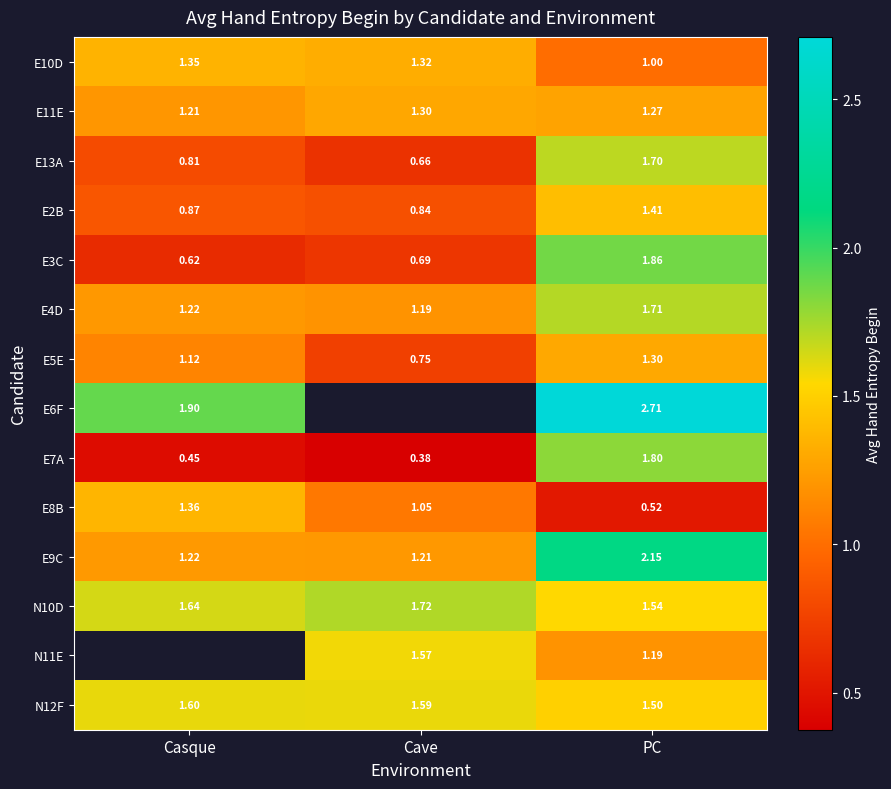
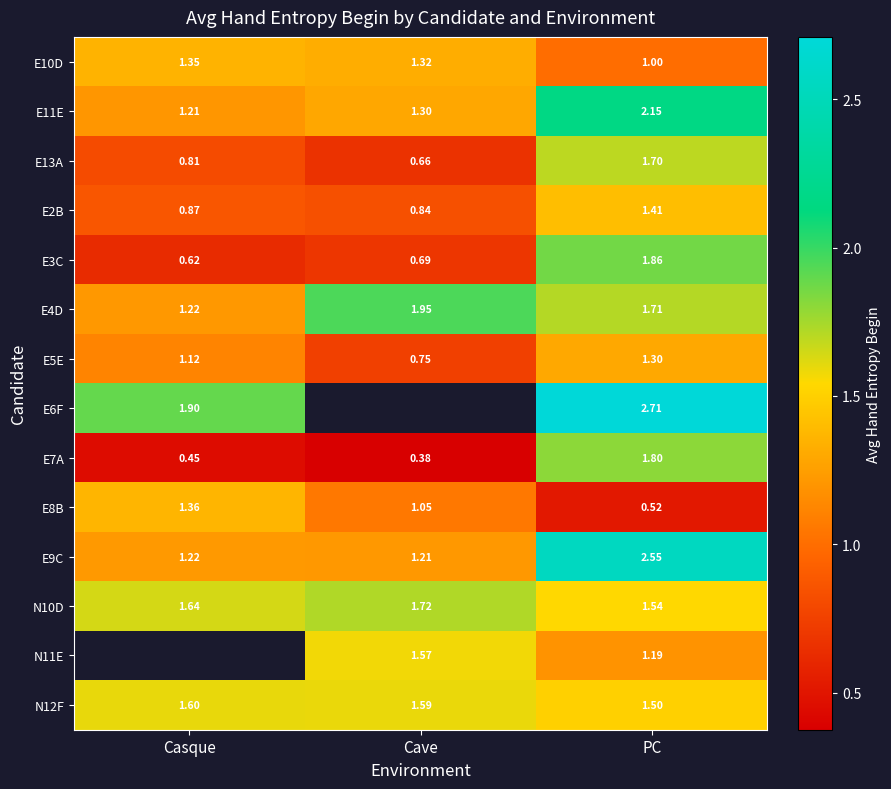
  {
    "E10D": {
      "Casque": 1.35,
      "Cave": 1.32,
      "PC": 1.00
    },
    "E11E": {
      "Casque": 1.21,
      "Cave": 1.30,
-     "PC": 1.27
+     "PC": 2.15
    },
    "E13A": {
      "Casque": 0.81,
      "Cave": 0.66,
      "PC": 1.70
    },
    "E2B": {
      "Casque": 0.87,
      "Cave": 0.84,
      "PC": 1.41
    },
    "E3C": {
      "Casque": 0.62,
      "Cave": 0.69,
      "PC": 1.86
    },
    "E4D": {
      "Casque": 1.22,
-     "Cave": 1.19,
+     "Cave": 1.95,
      "PC": 1.71
    },
    "E5E": {
      "Casque": 1.12,
      "Cave": 0.75,
      "PC": 1.30
    },
    "E6F": {
      "Casque": 1.90,
      "PC": 2.71
    },
    "E7A": {
      "Casque": 0.45,
      "Cave": 0.38,
      "PC": 1.80
    },
    "E8B": {
      "Casque": 1.36,
      "Cave": 1.05,
      "PC": 0.52
    },
    "E9C": {
      "Casque": 1.22,
      "Cave": 1.21,
-     "PC": 2.15
+     "PC": 2.55
    },
    "N10D": {
      "Casque": 1.64,
      "Cave": 1.72,
      "PC": 1.54
    },
    "N11E": {
      "Cave": 1.57,
      "PC": 1.19
    },
    "N12F": {
      "Casque": 1.60,
      "Cave": 1.59,
      "PC": 1.50
    }
  }
